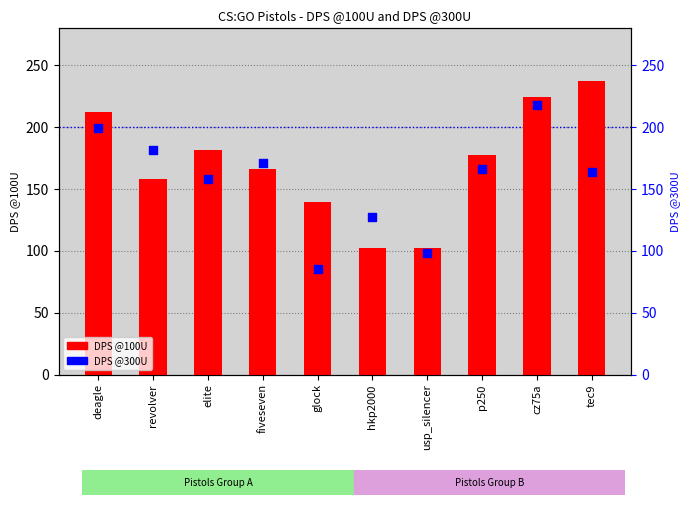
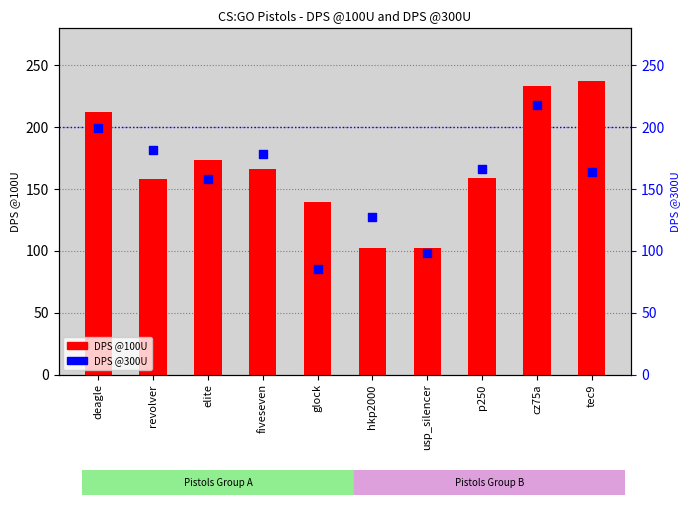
  {
    "DPS @100U": {
      "deagle": 213,
      "revolver": 158,
-     "elite": 181,
+     "elite": 174,
      "fiveseven": 167,
      "glock": 139,
      "hkp2000": 102,
      "usp_silencer": 102,
-     "p250": 177,
-     "cz75a": 224,
+     "p250": 159,
+     "cz75a": 233,
      "tec9": 238
    },
    "DPS @300U": {
-     "fiveseven": 171
+     "fiveseven": 178
    }
  }
